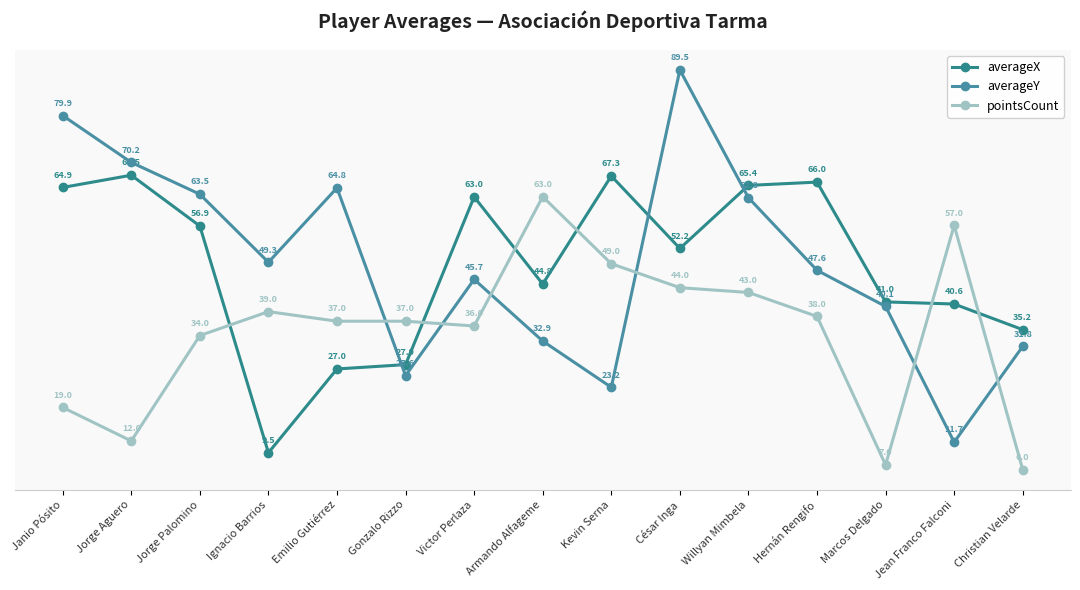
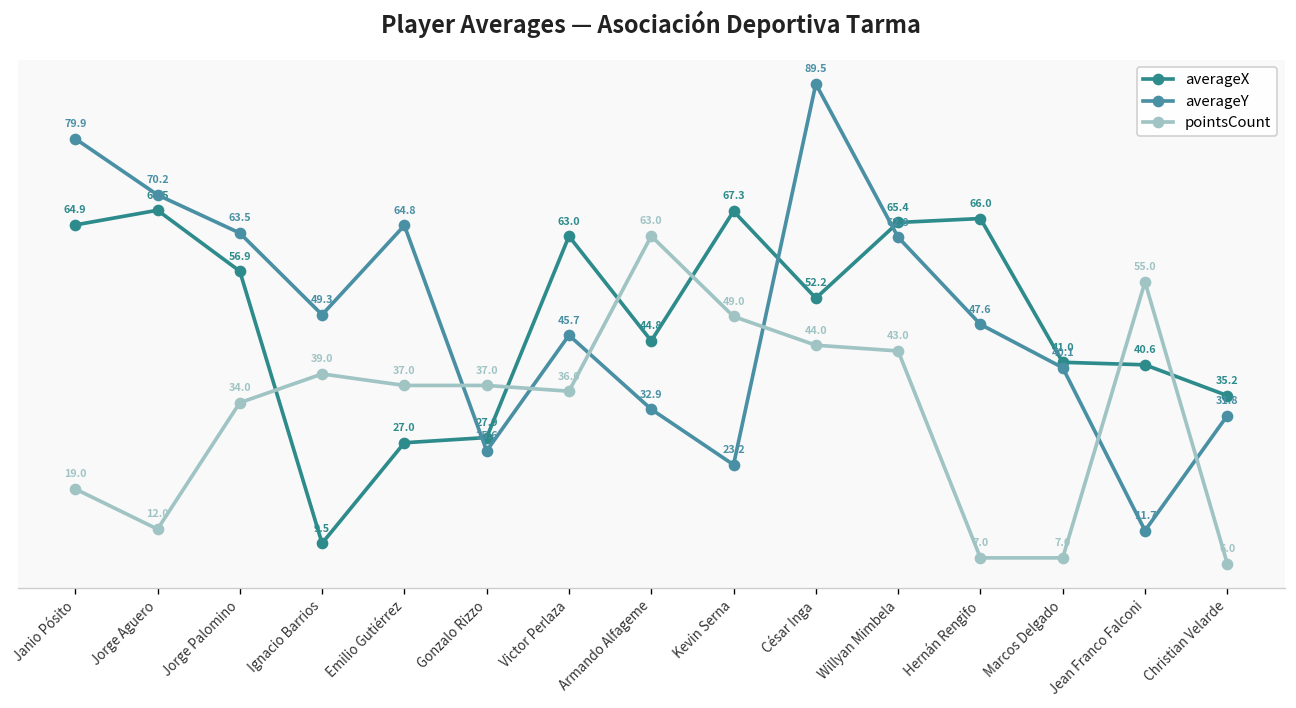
  {
    "pointsCount": {
      "Janio Pósito": 19.0,
      "Jorge Aguero": 12.0,
      "Jorge Palomino": 34.0,
      "Ignacio Barrios": 39.0,
      "Emilio Gutiérrez": 37.0,
      "Gonzalo Rizzo": 37.0,
      "Victor Perlaza": 36.0,
      "Armando Alfageme": 63.0,
      "Kevin Serna": 49.0,
      "César Inga": 44.0,
      "Willyan Mimbela": 43.0,
-     "Hernán Rengifo": 38.0,
+     "Hernán Rengifo": 7.0,
      "Marcos Delgado": 7.0,
-     "Jean Franco Falconi": 57.0,
+     "Jean Franco Falconi": 55.0,
      "Christian Velarde": 6.0
    }
  }
